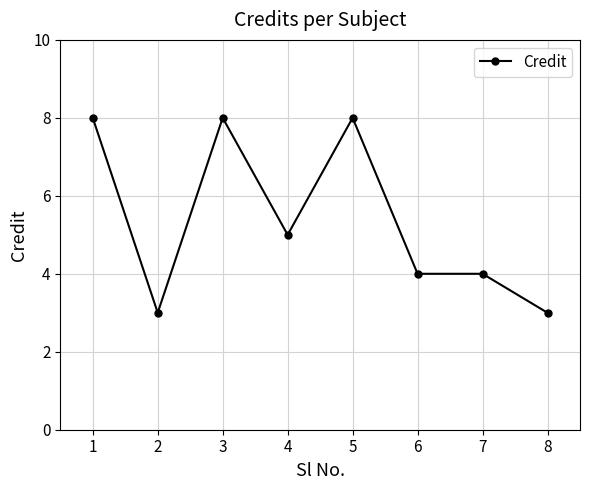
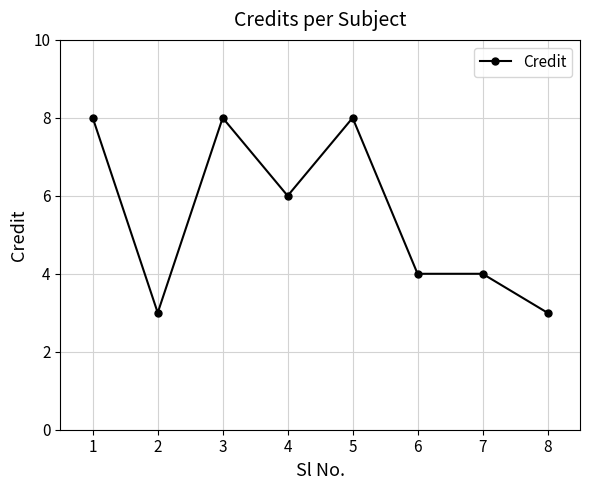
  {
    "1": 8,
    "2": 3,
    "3": 8,
-   "4": 5,
+   "4": 6,
    "5": 8,
    "6": 4,
    "7": 4,
    "8": 3
  }
